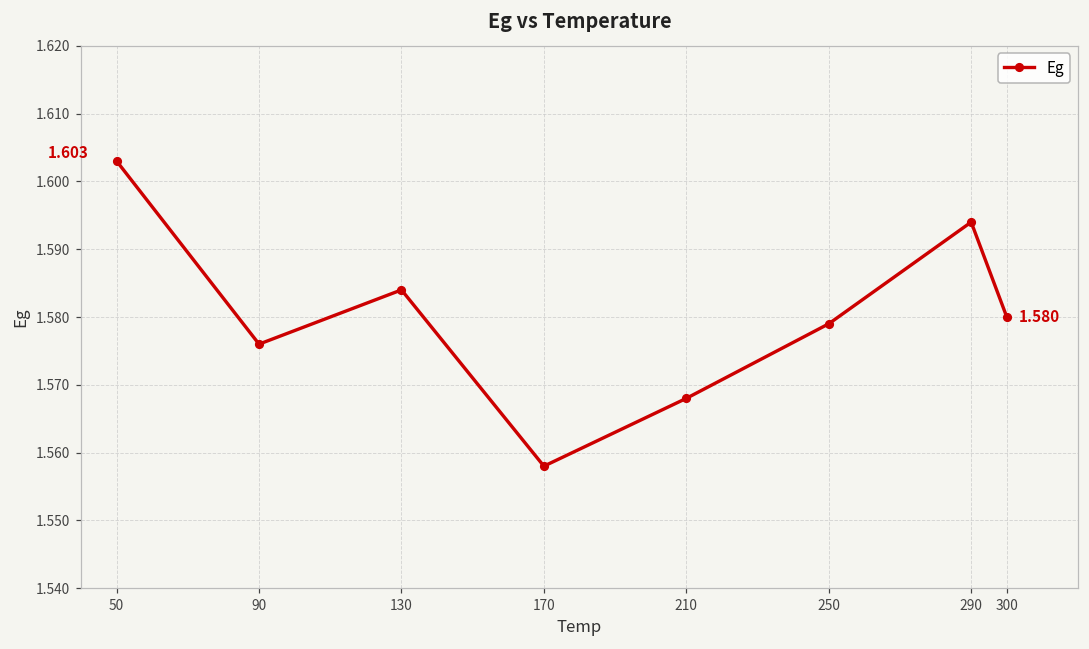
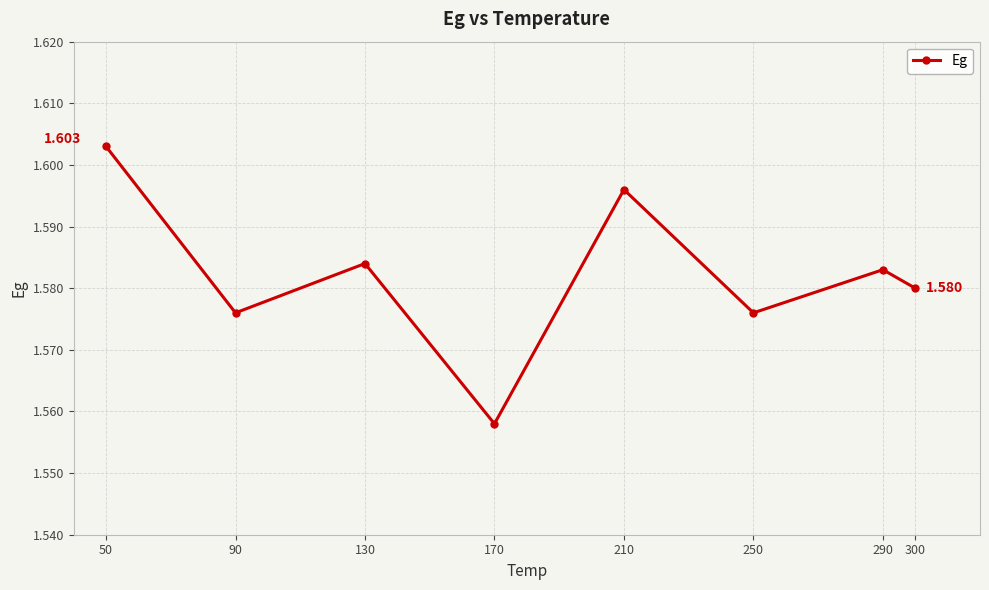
  {
    "50": 1.603,
    "90": 1.576,
    "130": 1.584,
    "170": 1.558,
-   "210": 1.568,
-   "250": 1.579,
-   "290": 1.594
+   "210": 1.596,
+   "250": 1.576,
+   "290": 1.583
  }
